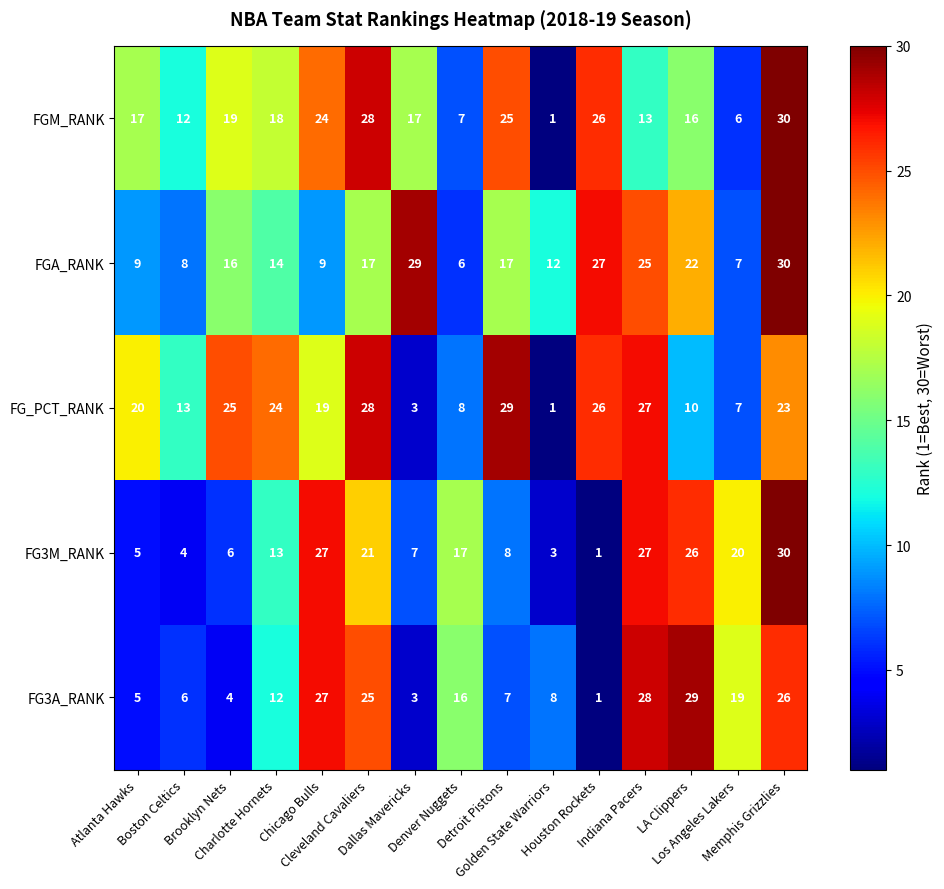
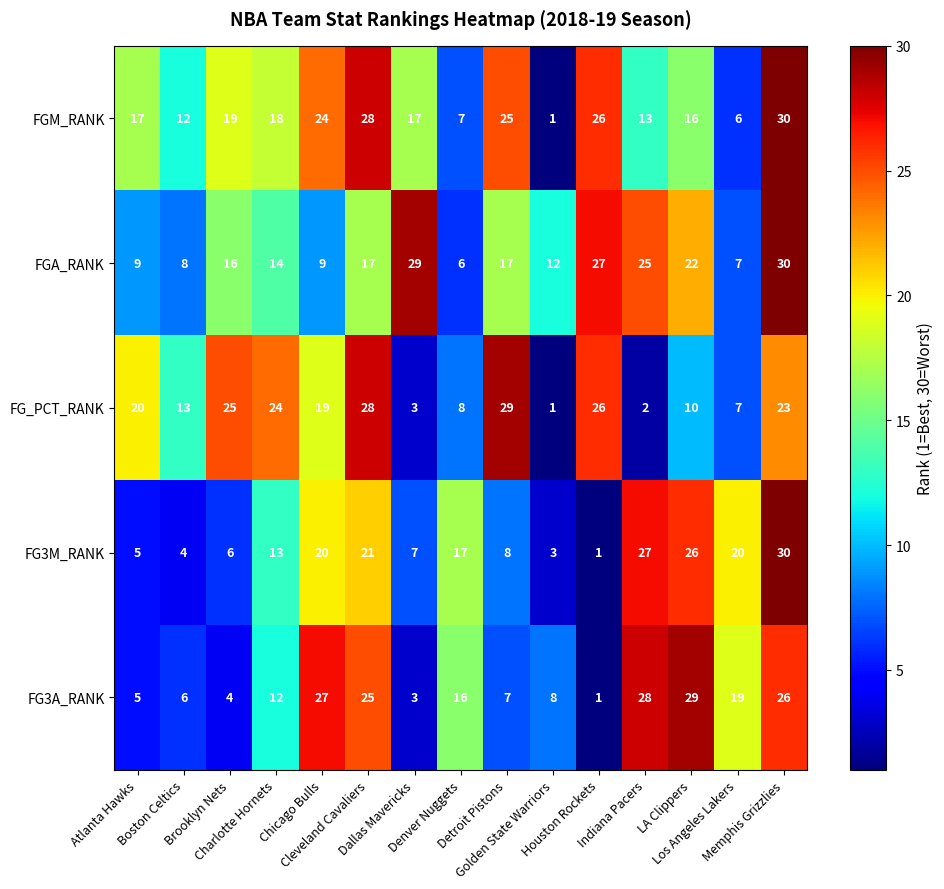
  {
    "FGM_RANK": {
      "Atlanta Hawks": 17,
      "Boston Celtics": 12,
      "Brooklyn Nets": 19,
      "Charlotte Hornets": 18,
      "Chicago Bulls": 24,
      "Cleveland Cavaliers": 28,
      "Dallas Mavericks": 17,
      "Denver Nuggets": 7,
      "Detroit Pistons": 25,
      "Golden State Warriors": 1,
      "Houston Rockets": 26,
      "Indiana Pacers": 13,
      "LA Clippers": 16,
      "Los Angeles Lakers": 6,
      "Memphis Grizzlies": 30
    },
    "FGA_RANK": {
      "Atlanta Hawks": 9,
      "Boston Celtics": 8,
      "Brooklyn Nets": 16,
      "Charlotte Hornets": 14,
      "Chicago Bulls": 9,
      "Cleveland Cavaliers": 17,
      "Dallas Mavericks": 29,
      "Denver Nuggets": 6,
      "Detroit Pistons": 17,
      "Golden State Warriors": 12,
      "Houston Rockets": 27,
      "Indiana Pacers": 25,
      "LA Clippers": 22,
      "Los Angeles Lakers": 7,
      "Memphis Grizzlies": 30
    },
    "FG_PCT_RANK": {
      "Atlanta Hawks": 20,
      "Boston Celtics": 13,
      "Brooklyn Nets": 25,
      "Charlotte Hornets": 24,
      "Chicago Bulls": 19,
      "Cleveland Cavaliers": 28,
      "Dallas Mavericks": 3,
      "Denver Nuggets": 8,
      "Detroit Pistons": 29,
      "Golden State Warriors": 1,
      "Houston Rockets": 26,
-     "Indiana Pacers": 27,
+     "Indiana Pacers": 2,
      "LA Clippers": 10,
      "Los Angeles Lakers": 7,
      "Memphis Grizzlies": 23
    },
    "FG3M_RANK": {
      "Atlanta Hawks": 5,
      "Boston Celtics": 4,
      "Brooklyn Nets": 6,
      "Charlotte Hornets": 13,
-     "Chicago Bulls": 27,
+     "Chicago Bulls": 20,
      "Cleveland Cavaliers": 21,
      "Dallas Mavericks": 7,
      "Denver Nuggets": 17,
      "Detroit Pistons": 8,
      "Golden State Warriors": 3,
      "Houston Rockets": 1,
      "Indiana Pacers": 27,
      "LA Clippers": 26,
      "Los Angeles Lakers": 20,
      "Memphis Grizzlies": 30
    },
    "FG3A_RANK": {
      "Atlanta Hawks": 5,
      "Boston Celtics": 6,
      "Brooklyn Nets": 4,
      "Charlotte Hornets": 12,
      "Chicago Bulls": 27,
      "Cleveland Cavaliers": 25,
      "Dallas Mavericks": 3,
      "Denver Nuggets": 16,
      "Detroit Pistons": 7,
      "Golden State Warriors": 8,
      "Houston Rockets": 1,
      "Indiana Pacers": 28,
      "LA Clippers": 29,
      "Los Angeles Lakers": 19,
      "Memphis Grizzlies": 26
    }
  }
